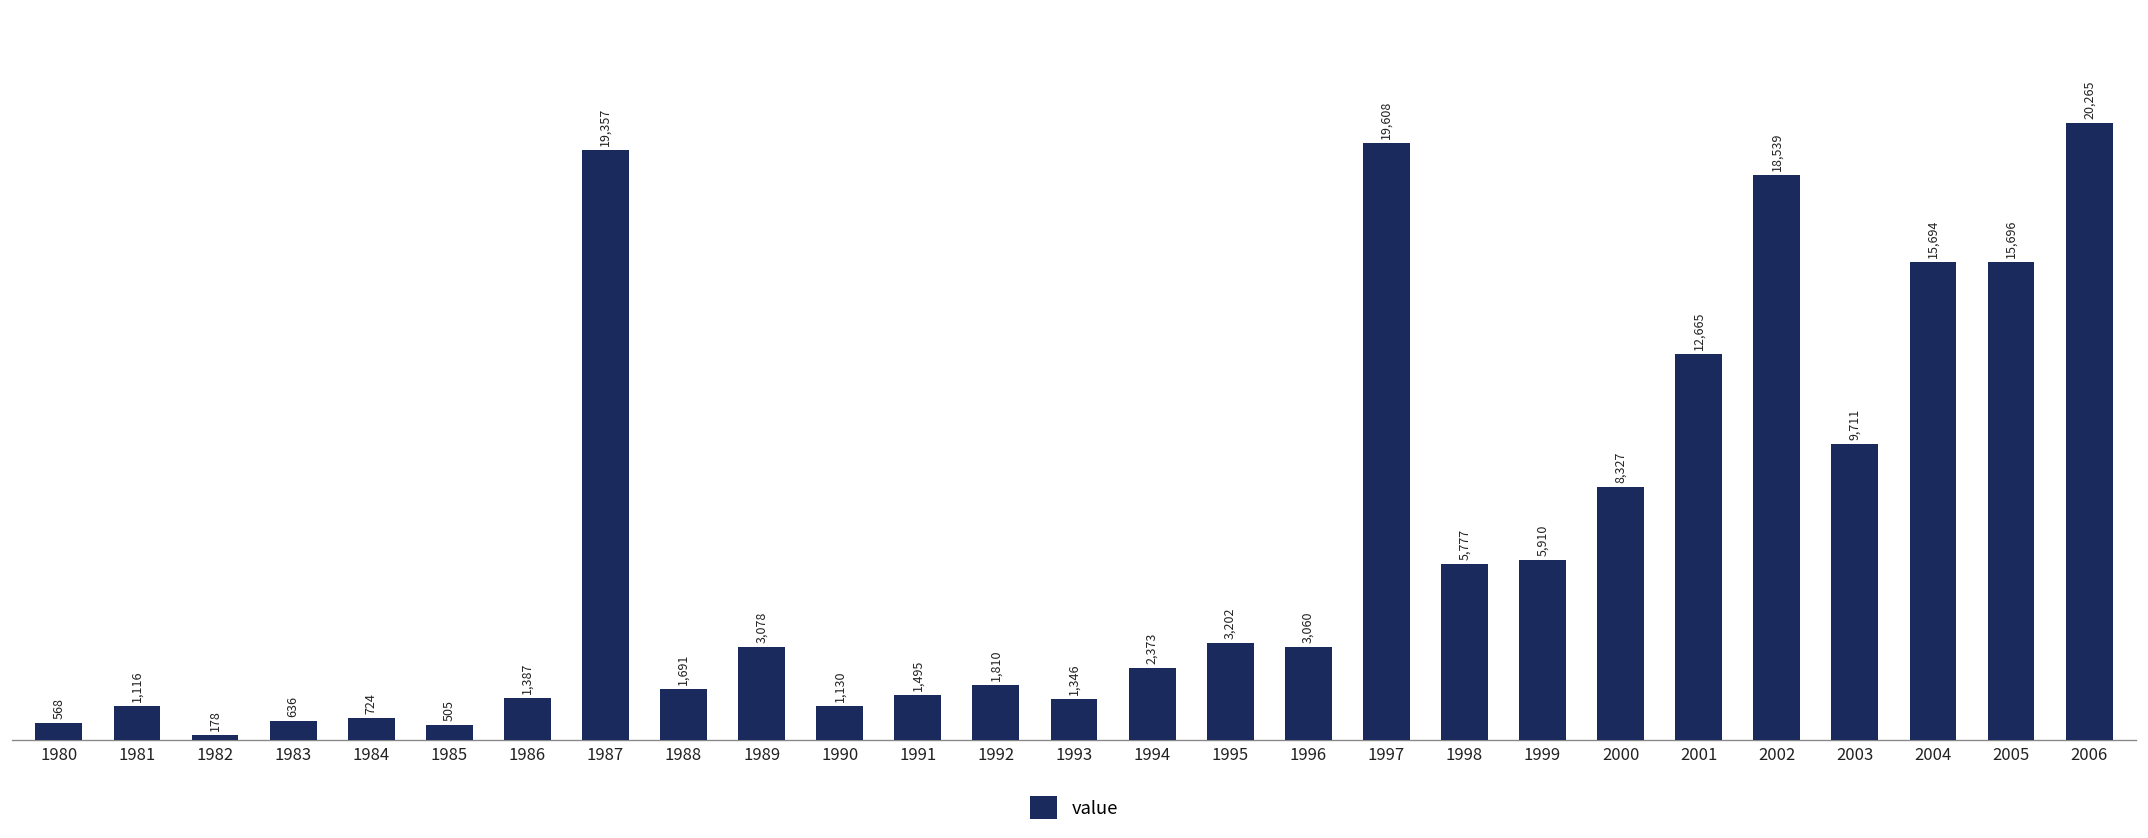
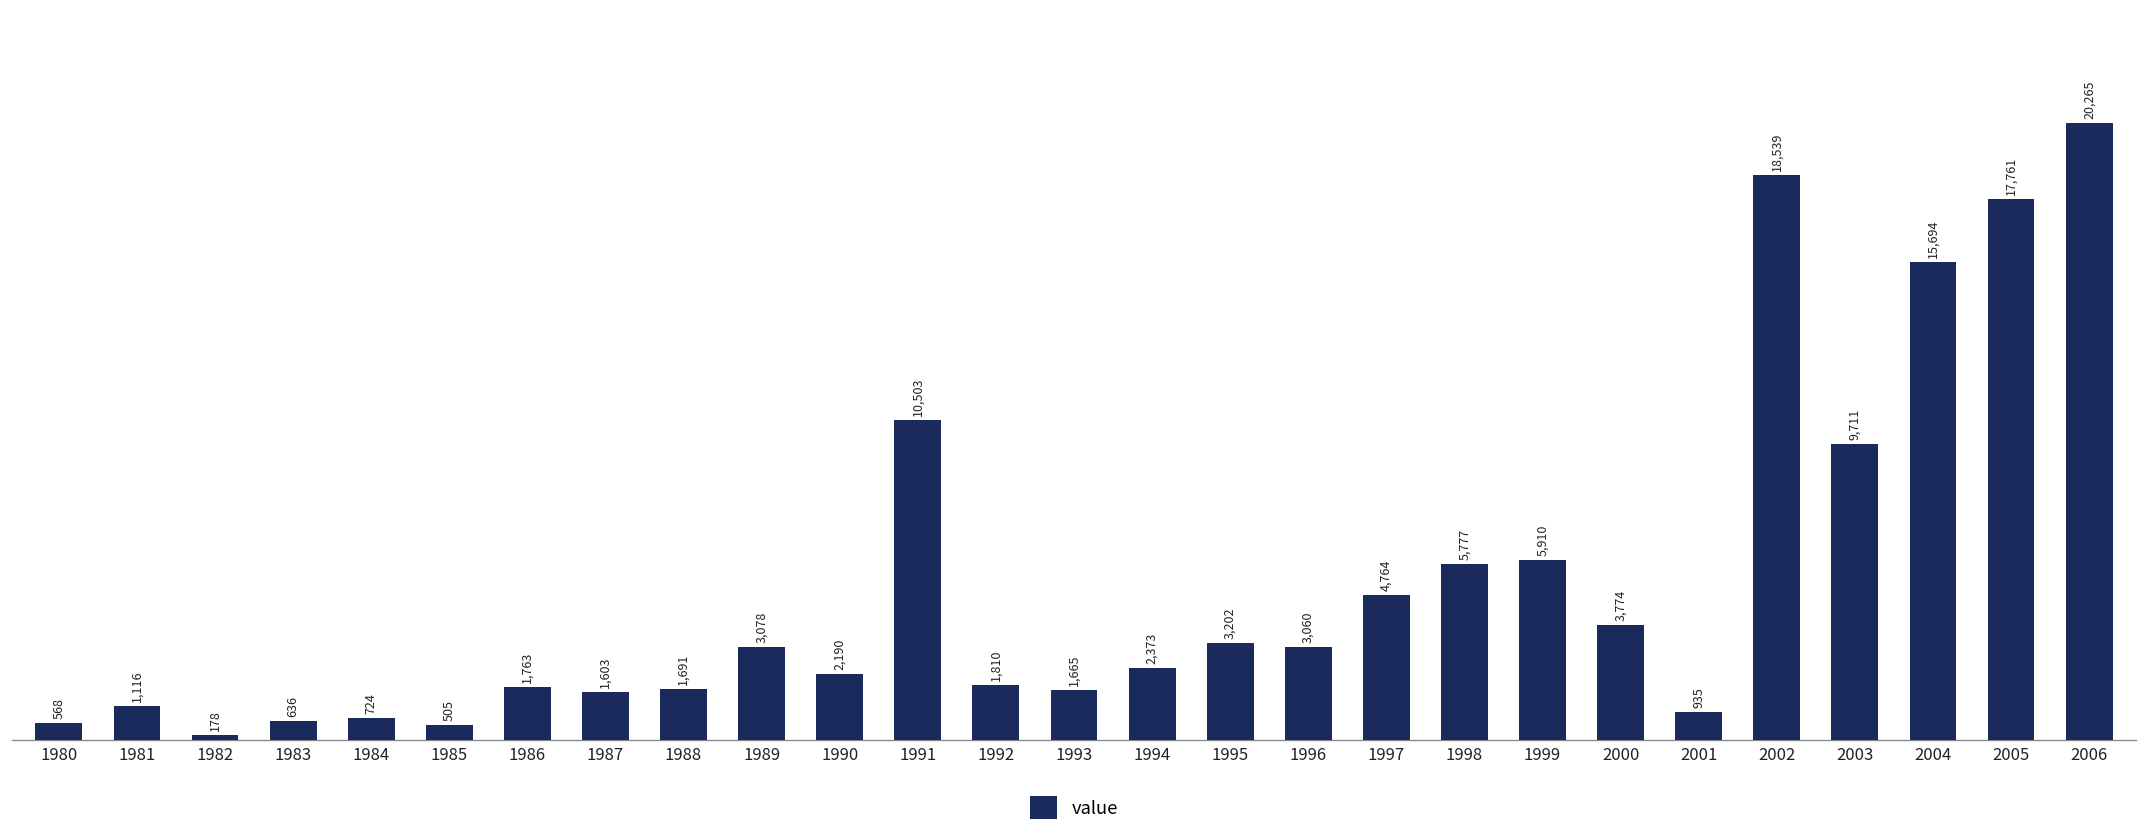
  {
    "1980": "568",
    "1981": "1,116",
    "1982": "178",
    "1983": "636",
    "1984": "724",
    "1985": "505",
-   "1986": "1,387",
-   "1987": "19,357",
+   "1986": "1,763",
+   "1987": "1,603",
    "1988": "1,691",
    "1989": "3,078",
-   "1990": "1,130",
-   "1991": "1,495",
+   "1990": "2,190",
+   "1991": "10,503",
    "1992": "1,810",
-   "1993": "1,346",
+   "1993": "1,665",
    "1994": "2,373",
    "1995": "3,202",
    "1996": "3,060",
-   "1997": "19,608",
+   "1997": "4,764",
    "1998": "5,777",
    "1999": "5,910",
-   "2000": "8,327",
-   "2001": "12,665",
+   "2000": "3,774",
+   "2001": "935",
    "2002": "18,539",
    "2003": "9,711",
    "2004": "15,694",
-   "2005": "15,696",
+   "2005": "17,761",
    "2006": "20,265"
  }
